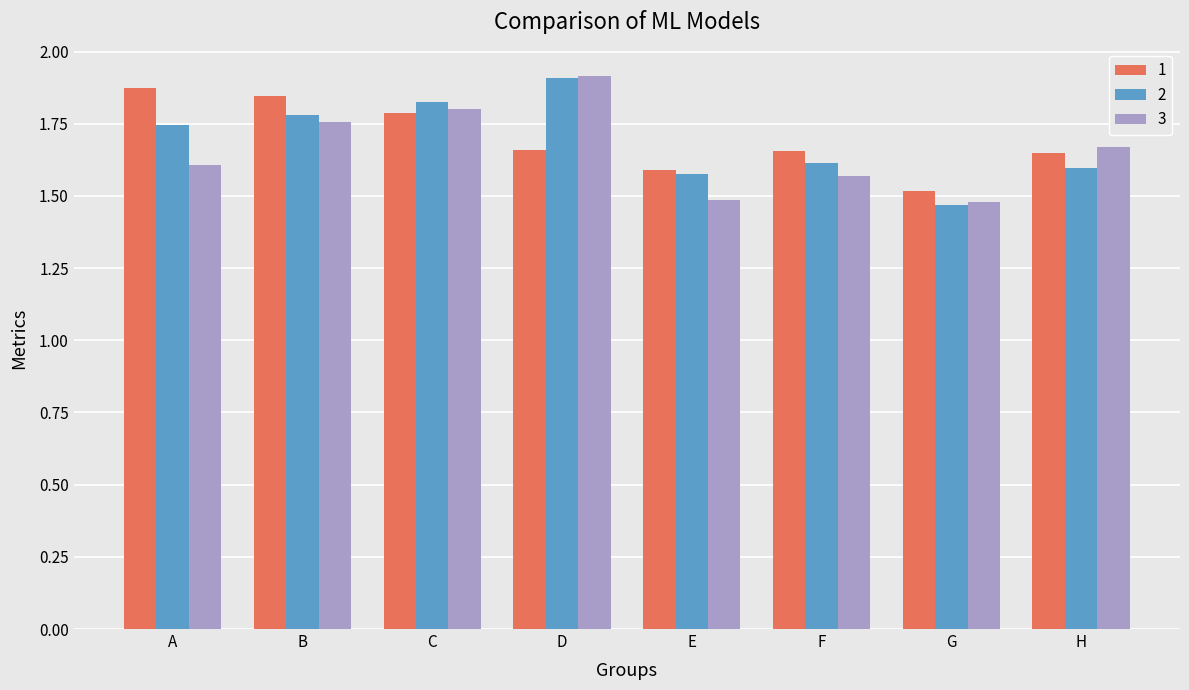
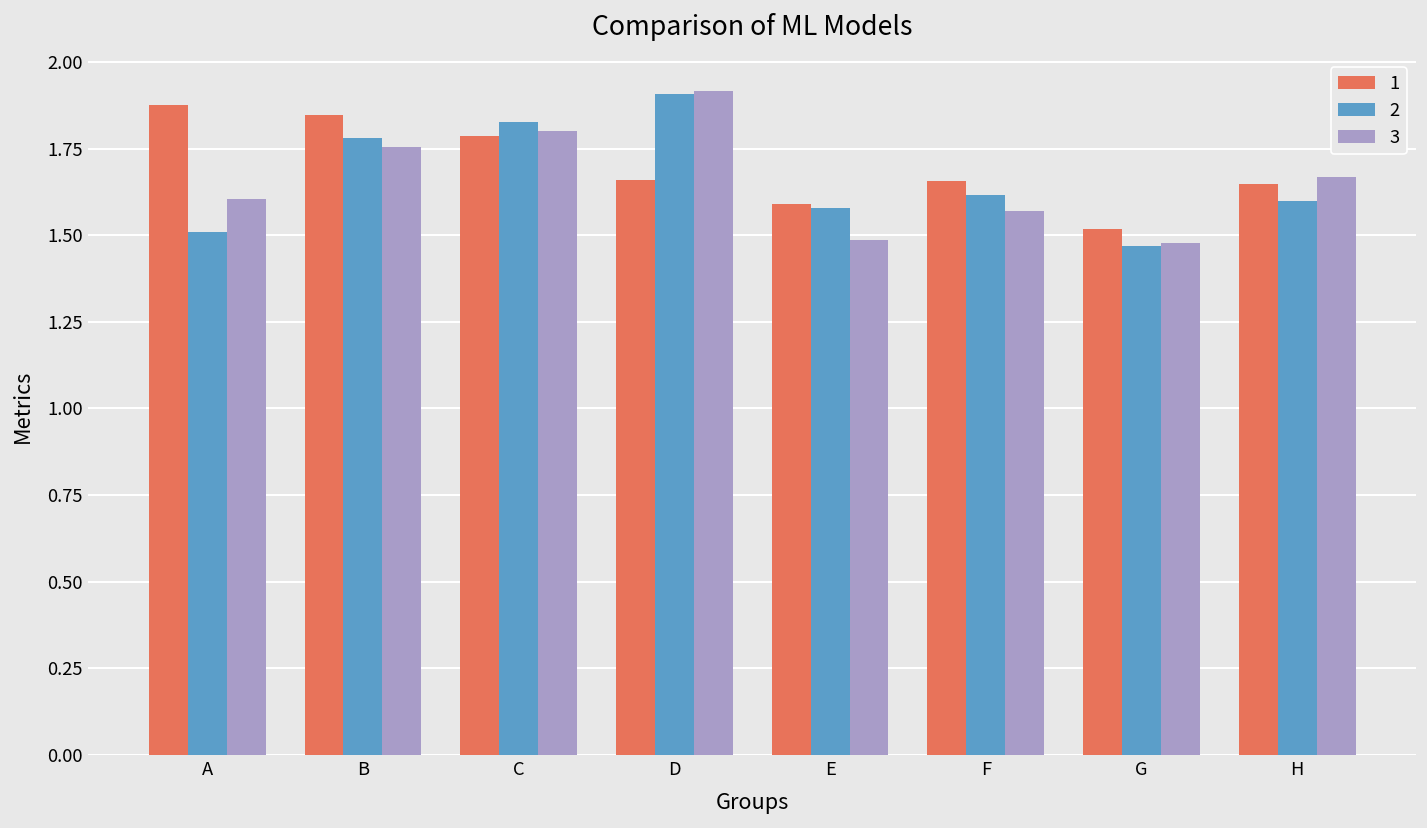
  {
    "1": {
      "A": 1.88,
      "B": 1.85,
      "C": 1.79,
      "D": 1.66,
      "E": 1.59,
      "F": 1.66,
      "G": 1.52,
      "H": 1.65
    },
    "2": {
-     "A": 1.75,
+     "A": 1.51,
      "B": 1.78,
      "C": 1.83,
      "D": 1.91,
      "E": 1.58,
      "F": 1.61,
      "G": 1.47,
      "H": 1.60
    },
    "3": {
      "A": 1.61,
      "B": 1.76,
      "C": 1.80,
      "D": 1.92,
      "E": 1.49,
      "F": 1.57,
      "G": 1.48,
      "H": 1.67
    }
  }
